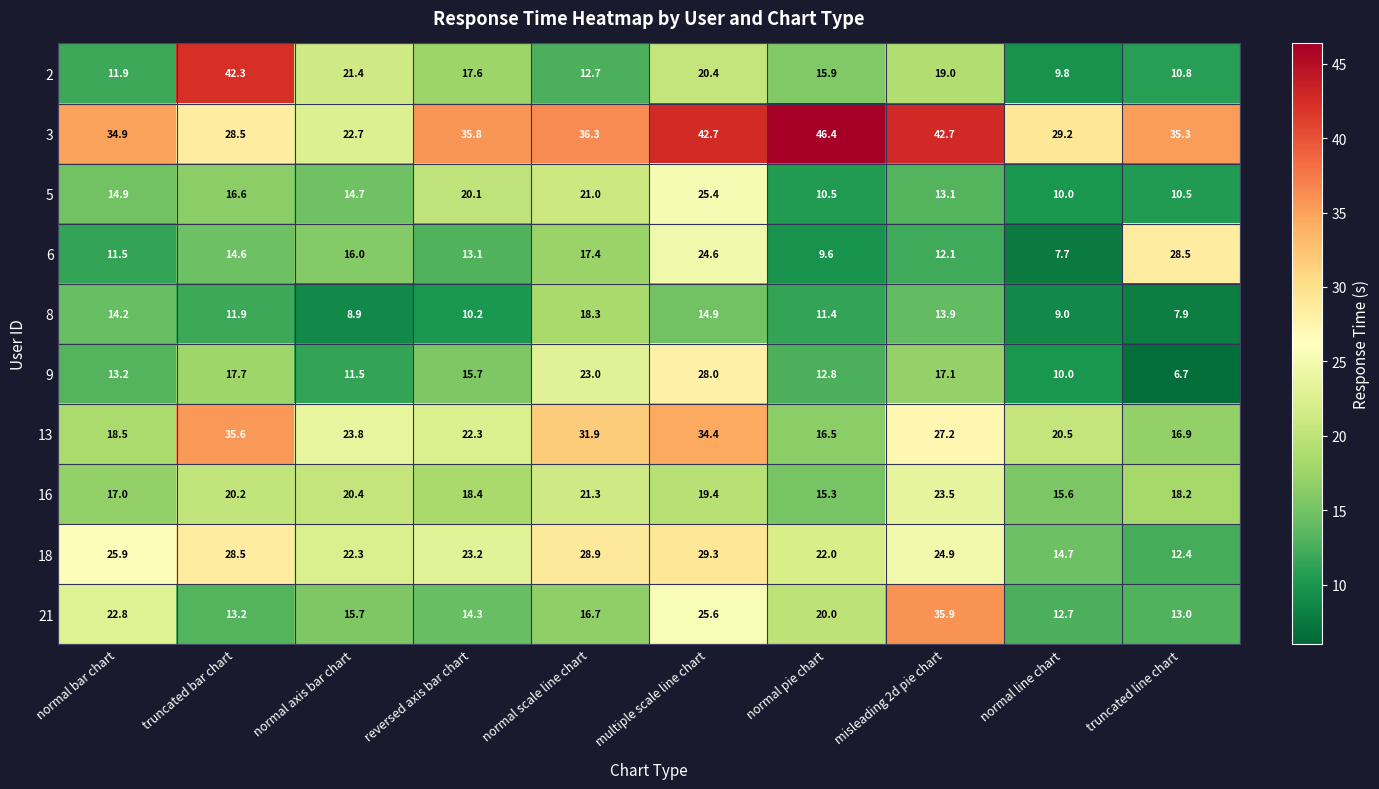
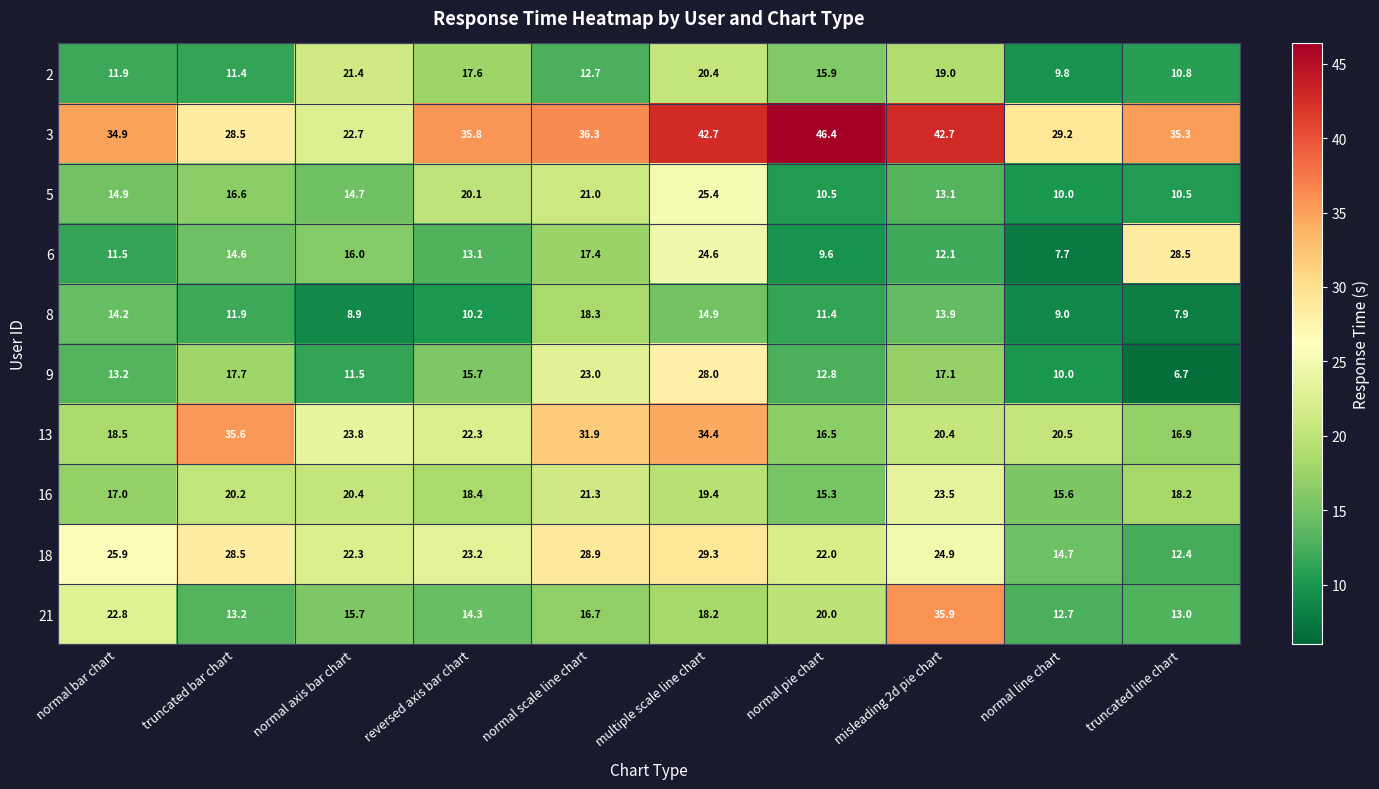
  {
    "2": {
      "normal bar chart": 11.9,
-     "truncated bar chart": 42.3,
+     "truncated bar chart": 11.4,
      "normal axis bar chart": 21.4,
      "reversed axis bar chart": 17.6,
      "normal scale line chart": 12.7,
      "multiple scale line chart": 20.4,
      "normal pie chart": 15.9,
      "misleading 2d pie chart": 19.0,
      "normal line chart": 9.8,
      "truncated line chart": 10.8
    },
    "3": {
      "normal bar chart": 34.9,
      "truncated bar chart": 28.5,
      "normal axis bar chart": 22.7,
      "reversed axis bar chart": 35.8,
      "normal scale line chart": 36.3,
      "multiple scale line chart": 42.7,
      "normal pie chart": 46.4,
      "misleading 2d pie chart": 42.7,
      "normal line chart": 29.2,
      "truncated line chart": 35.3
    },
    "5": {
      "normal bar chart": 14.9,
      "truncated bar chart": 16.6,
      "normal axis bar chart": 14.7,
      "reversed axis bar chart": 20.1,
      "normal scale line chart": 21.0,
      "multiple scale line chart": 25.4,
      "normal pie chart": 10.5,
      "misleading 2d pie chart": 13.1,
      "normal line chart": 10.0,
      "truncated line chart": 10.5
    },
    "6": {
      "normal bar chart": 11.5,
      "truncated bar chart": 14.6,
      "normal axis bar chart": 16.0,
      "reversed axis bar chart": 13.1,
      "normal scale line chart": 17.4,
      "multiple scale line chart": 24.6,
      "normal pie chart": 9.6,
      "misleading 2d pie chart": 12.1,
      "normal line chart": 7.7,
      "truncated line chart": 28.5
    },
    "8": {
      "normal bar chart": 14.2,
      "truncated bar chart": 11.9,
      "normal axis bar chart": 8.9,
      "reversed axis bar chart": 10.2,
      "normal scale line chart": 18.3,
      "multiple scale line chart": 14.9,
      "normal pie chart": 11.4,
      "misleading 2d pie chart": 13.9,
      "normal line chart": 9.0,
      "truncated line chart": 7.9
    },
    "9": {
      "normal bar chart": 13.2,
      "truncated bar chart": 17.7,
      "normal axis bar chart": 11.5,
      "reversed axis bar chart": 15.7,
      "normal scale line chart": 23.0,
      "multiple scale line chart": 28.0,
      "normal pie chart": 12.8,
      "misleading 2d pie chart": 17.1,
      "normal line chart": 10.0,
      "truncated line chart": 6.7
    },
    "13": {
      "normal bar chart": 18.5,
      "truncated bar chart": 35.6,
      "normal axis bar chart": 23.8,
      "reversed axis bar chart": 22.3,
      "normal scale line chart": 31.9,
      "multiple scale line chart": 34.4,
      "normal pie chart": 16.5,
-     "misleading 2d pie chart": 27.2,
+     "misleading 2d pie chart": 20.4,
      "normal line chart": 20.5,
      "truncated line chart": 16.9
    },
    "16": {
      "normal bar chart": 17.0,
      "truncated bar chart": 20.2,
      "normal axis bar chart": 20.4,
      "reversed axis bar chart": 18.4,
      "normal scale line chart": 21.3,
      "multiple scale line chart": 19.4,
      "normal pie chart": 15.3,
      "misleading 2d pie chart": 23.5,
      "normal line chart": 15.6,
      "truncated line chart": 18.2
    },
    "18": {
      "normal bar chart": 25.9,
      "truncated bar chart": 28.5,
      "normal axis bar chart": 22.3,
      "reversed axis bar chart": 23.2,
      "normal scale line chart": 28.9,
      "multiple scale line chart": 29.3,
      "normal pie chart": 22.0,
      "misleading 2d pie chart": 24.9,
      "normal line chart": 14.7,
      "truncated line chart": 12.4
    },
    "21": {
      "normal bar chart": 22.8,
      "truncated bar chart": 13.2,
      "normal axis bar chart": 15.7,
      "reversed axis bar chart": 14.3,
      "normal scale line chart": 16.7,
-     "multiple scale line chart": 25.6,
+     "multiple scale line chart": 18.2,
      "normal pie chart": 20.0,
      "misleading 2d pie chart": 35.9,
      "normal line chart": 12.7,
      "truncated line chart": 13.0
    }
  }
